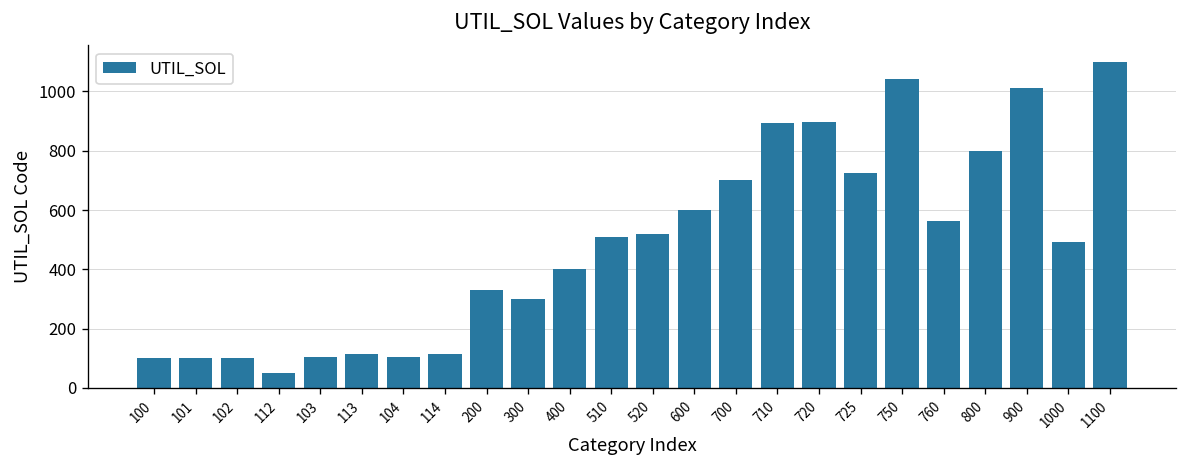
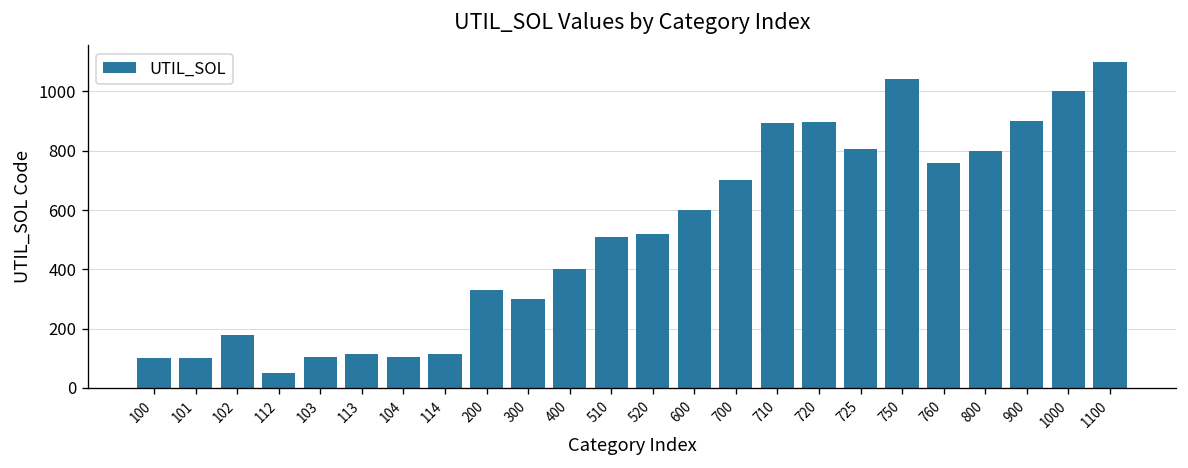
  {
    "100": 100,
    "101": 100,
-   "102": 100,
+   "102": 180,
    "112": 50,
    "103": 100,
    "113": 110,
    "104": 100,
    "114": 110,
    "200": 330,
    "300": 300,
    "400": 400,
    "510": 510,
    "520": 520,
    "600": 600,
    "700": 700,
    "710": 890,
    "720": 900,
-   "725": 730,
+   "725": 810,
    "750": 1040,
-   "760": 560,
+   "760": 760,
    "800": 800,
-   "900": 1010,
-   "1000": 490,
+   "900": 900,
+   "1000": 1000,
    "1100": 1100
  }
